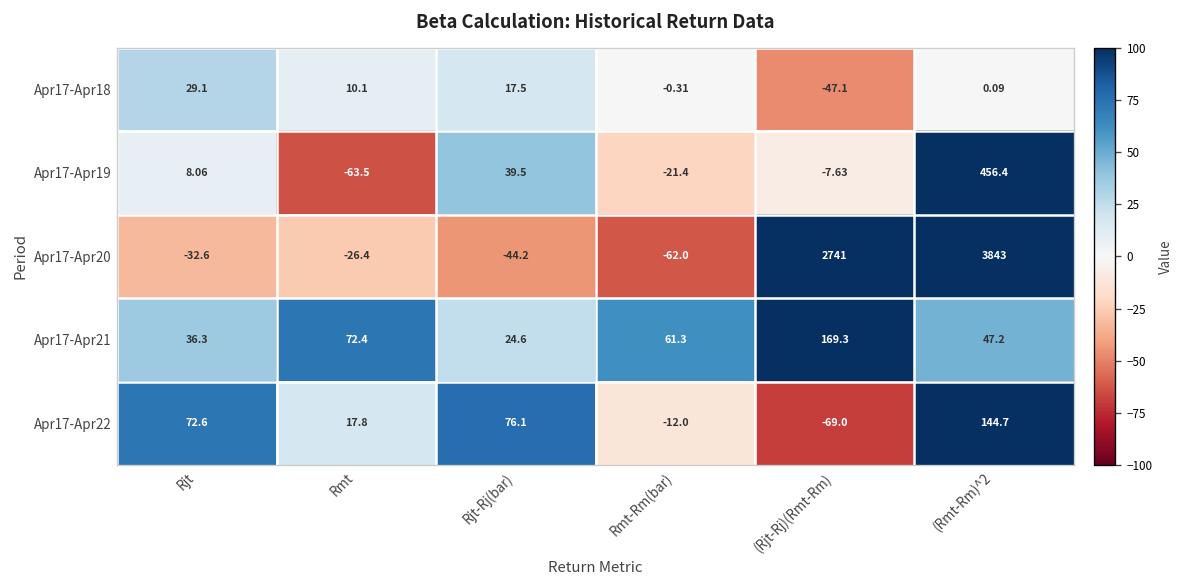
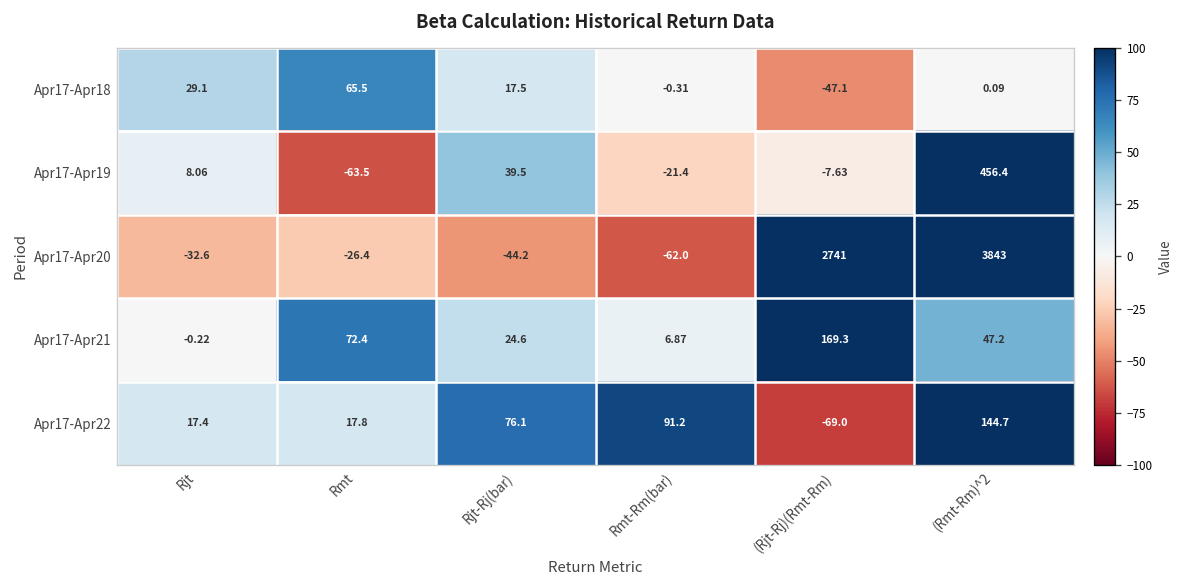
  {
    "Apr17-Apr18": {
      "Rjt": 29.1,
-     "Rmt": 10.1,
+     "Rmt": 65.5,
      "Rjt-Rj(bar)": 17.5,
      "Rmt-Rm(bar)": -0.31,
      "(Rjt-Rj)(Rmt-Rm)": -47.1,
      "(Rmt-Rm)^2": 0.09
    },
    "Apr17-Apr19": {
      "Rjt": 8.06,
      "Rmt": -63.5,
      "Rjt-Rj(bar)": 39.5,
      "Rmt-Rm(bar)": -21.4,
      "(Rjt-Rj)(Rmt-Rm)": -7.63,
      "(Rmt-Rm)^2": 456.4
    },
    "Apr17-Apr20": {
      "Rjt": -32.6,
      "Rmt": -26.4,
      "Rjt-Rj(bar)": -44.2,
      "Rmt-Rm(bar)": -62.0,
      "(Rjt-Rj)(Rmt-Rm)": 2741,
      "(Rmt-Rm)^2": 3843
    },
    "Apr17-Apr21": {
-     "Rjt": 36.3,
+     "Rjt": -0.22,
      "Rmt": 72.4,
      "Rjt-Rj(bar)": 24.6,
-     "Rmt-Rm(bar)": 61.3,
+     "Rmt-Rm(bar)": 6.87,
      "(Rjt-Rj)(Rmt-Rm)": 169.3,
      "(Rmt-Rm)^2": 47.2
    },
    "Apr17-Apr22": {
-     "Rjt": 72.6,
+     "Rjt": 17.4,
      "Rmt": 17.8,
      "Rjt-Rj(bar)": 76.1,
-     "Rmt-Rm(bar)": -12.0,
+     "Rmt-Rm(bar)": 91.2,
      "(Rjt-Rj)(Rmt-Rm)": -69.0,
      "(Rmt-Rm)^2": 144.7
    }
  }
